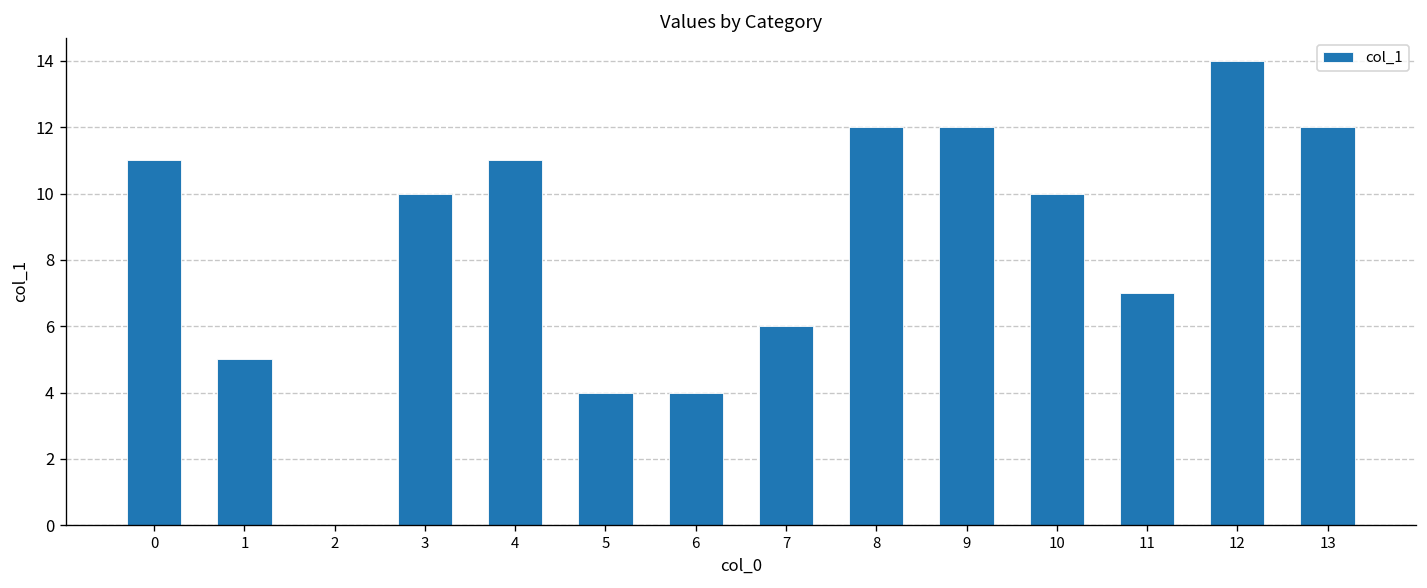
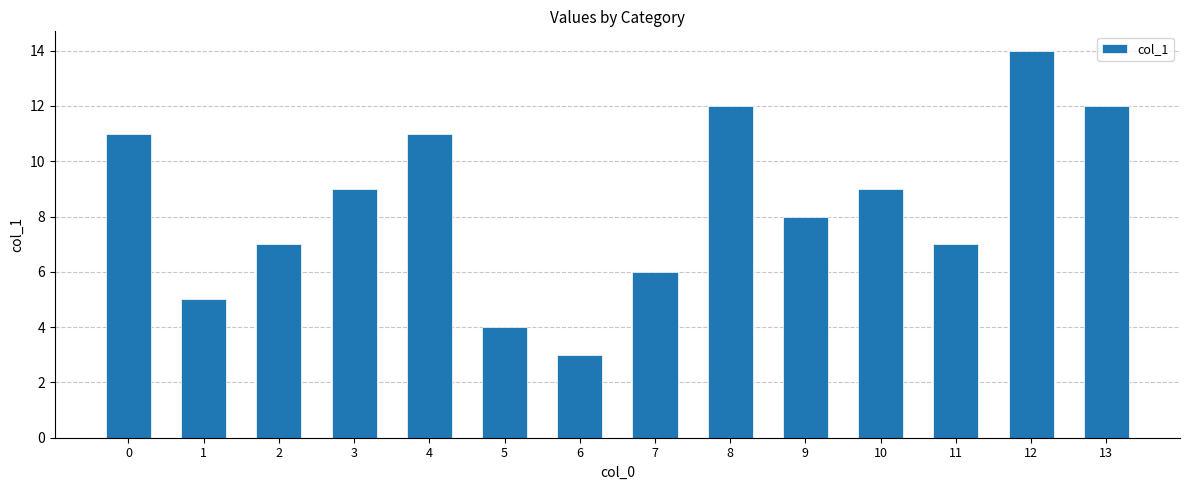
  {
    "0": 11,
    "1": 5,
-   "2": 0,
-   "3": 10,
+   "2": 7,
+   "3": 9,
    "4": 11,
    "5": 4,
-   "6": 4,
+   "6": 3,
    "7": 6,
    "8": 12,
-   "9": 12,
-   "10": 10,
+   "9": 8,
+   "10": 9,
    "11": 7,
    "12": 14,
    "13": 12
  }
